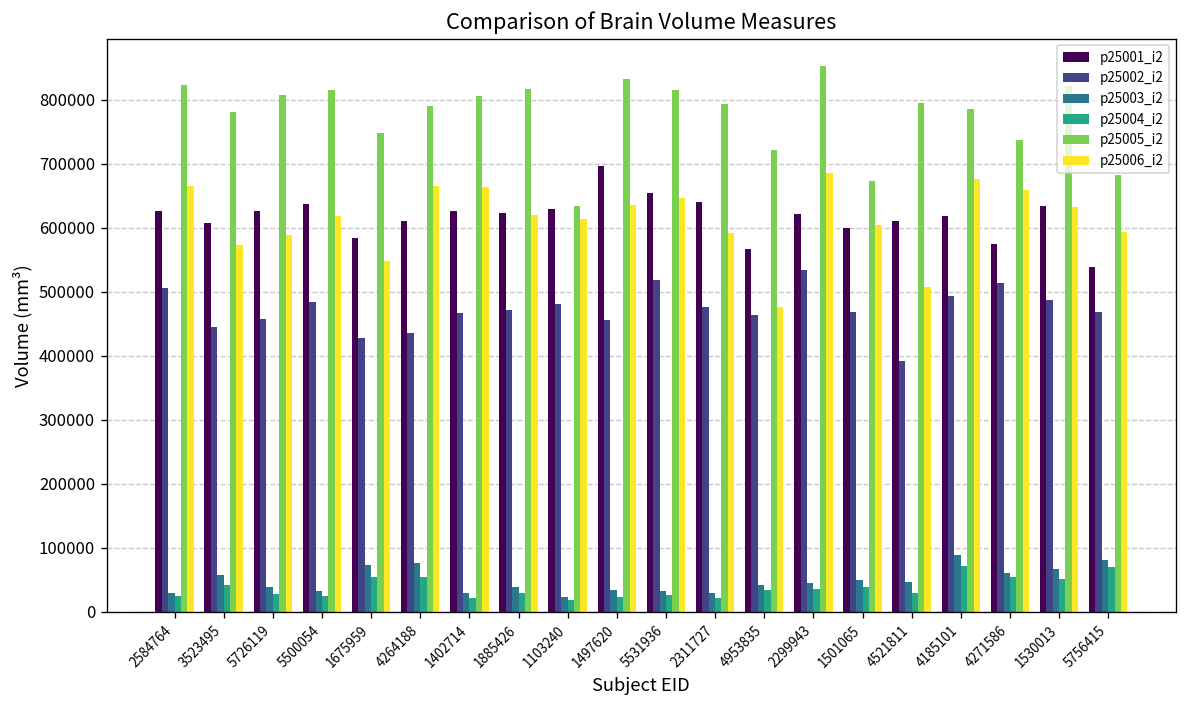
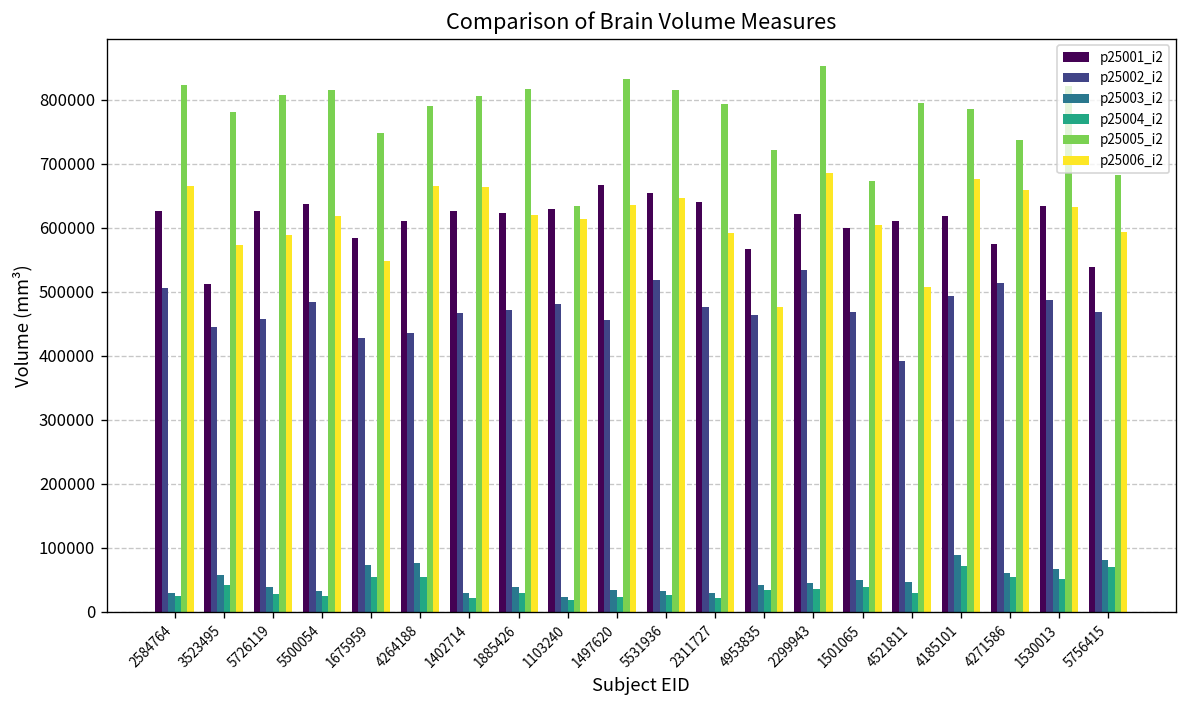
  {
    "p25001_i2": {
      "2584764": 630000,
-     "3523495": 610000,
+     "3523495": 510000,
      "5726119": 630000,
      "5500054": 640000,
      "1675959": 580000,
      "4264188": 610000,
      "1402714": 630000,
      "1885426": 620000,
      "1103240": 630000,
-     "1497620": 700000,
+     "1497620": 670000,
      "5531936": 650000,
      "2311727": 640000,
      "4953835": 570000,
      "2299943": 620000,
      "1501065": 600000,
      "4521811": 610000,
      "4185101": 620000,
      "4271586": 570000,
      "1530013": 630000,
      "5756415": 540000
    },
    "p25005_i2": {
      "2584764": 820000,
      "3523495": 780000,
      "5726119": 810000,
      "5500054": 820000,
      "1675959": 750000,
      "4264188": 790000,
      "1402714": 810000,
      "1885426": 820000,
      "1103240": 630000,
      "1497620": 830000,
      "5531936": 820000,
      "2311727": 790000,
      "4953835": 720000,
      "2299943": 850000,
      "1501065": 670000,
      "4521811": 790000,
      "4185101": 790000,
      "4271586": 740000,
      "5756415": 680000
    },
    "p25006_i2": {
      "2584764": 670000,
      "3523495": 570000,
      "5726119": 590000,
      "5500054": 620000,
      "1675959": 550000,
      "4264188": 670000,
      "1402714": 660000,
      "1885426": 620000,
      "1103240": 610000,
      "1497620": 640000,
      "5531936": 650000,
      "2311727": 590000,
      "4953835": 480000,
      "2299943": 690000,
      "1501065": 600000,
      "4521811": 510000,
      "4185101": 680000,
      "4271586": 660000,
      "1530013": 630000,
      "5756415": 590000
    }
  }
